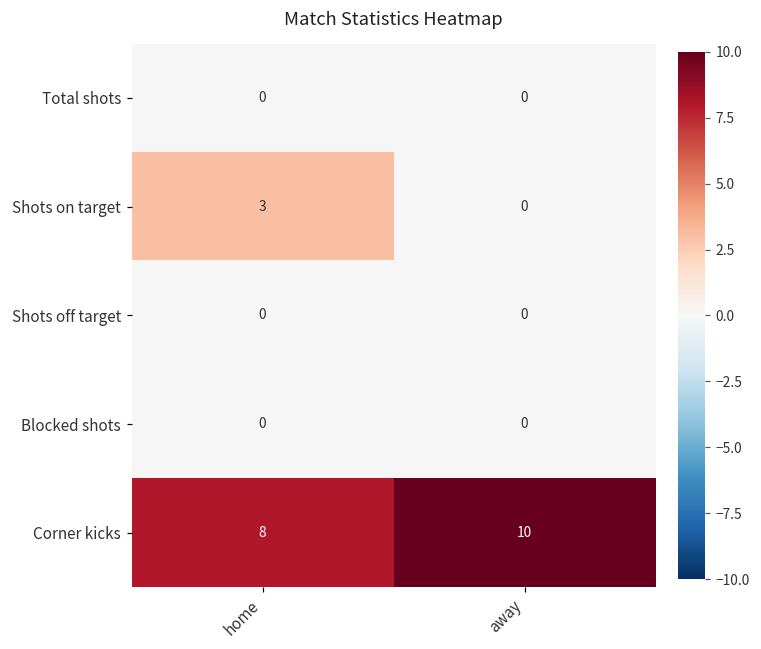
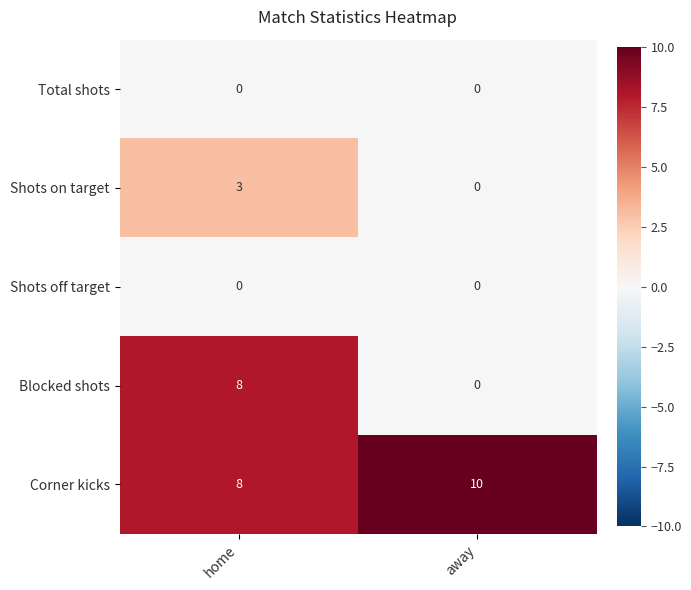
  {
    "Total shots": {
      "home": 0,
      "away": 0
    },
    "Shots on target": {
      "home": 3,
      "away": 0
    },
    "Shots off target": {
      "home": 0,
      "away": 0
    },
    "Blocked shots": {
-     "home": 0,
+     "home": 8,
      "away": 0
    },
    "Corner kicks": {
      "home": 8,
      "away": 10
    }
  }
